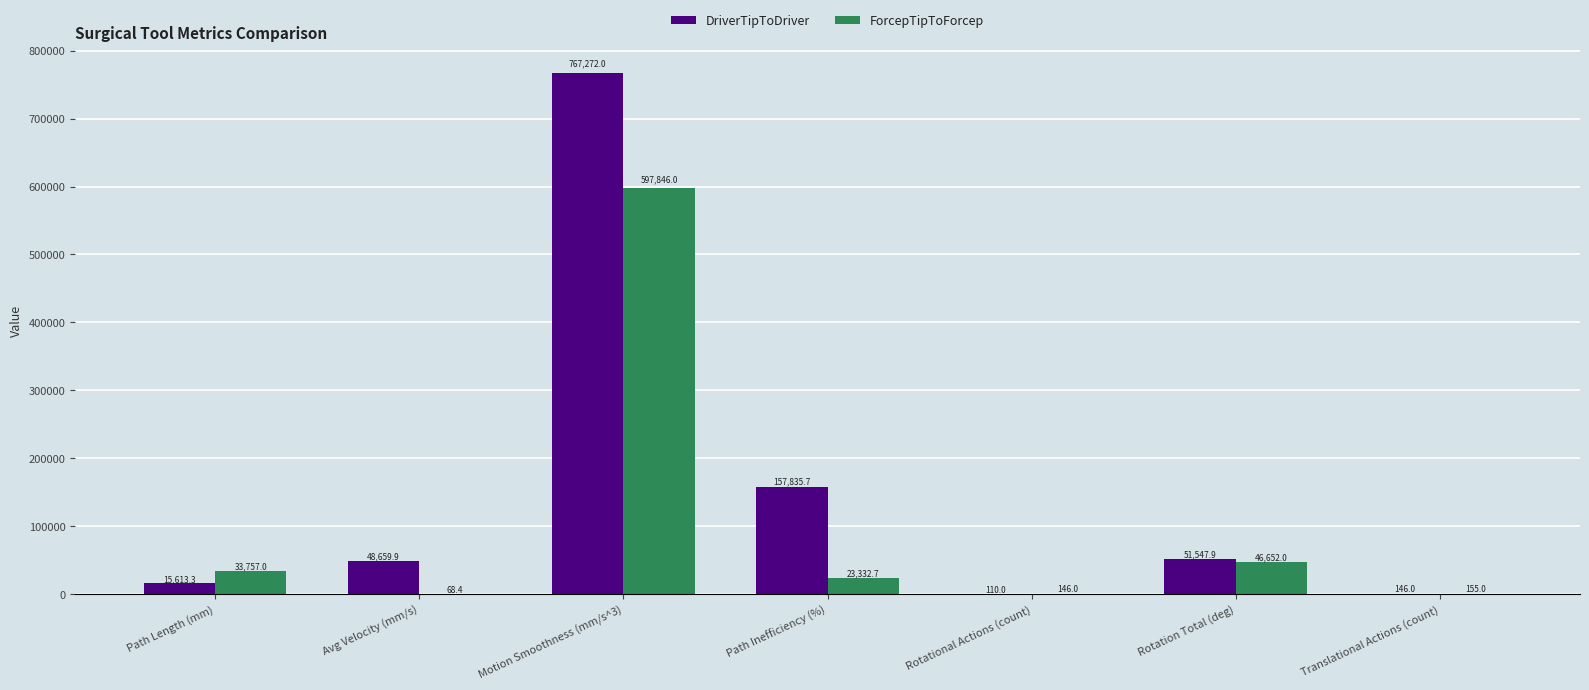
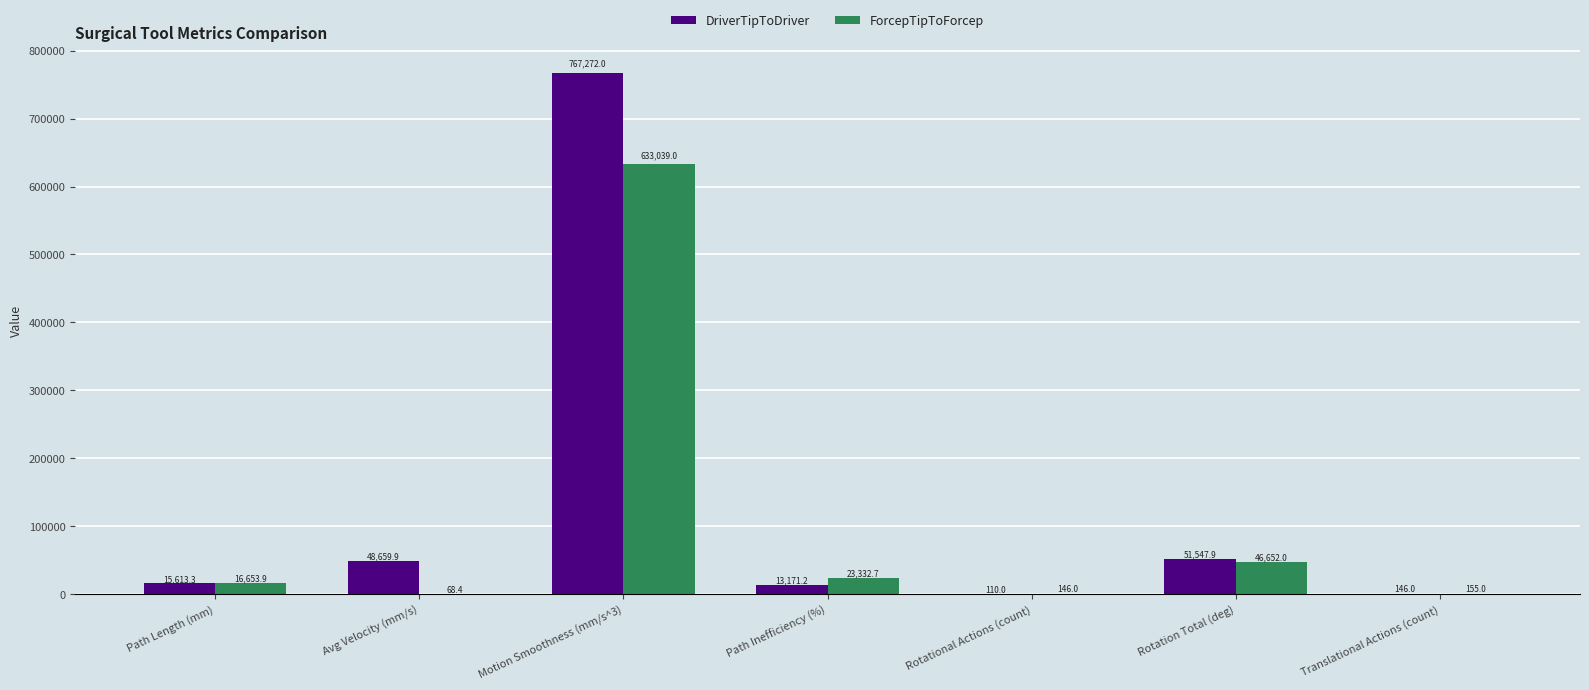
  {
    "DriverTipToDriver": {
      "Path Length (mm)": "15,613.3",
      "Avg Velocity (mm/s)": "48,659.9",
      "Motion Smoothness (mm/s^3)": "767,272.0",
-     "Path Inefficiency (%)": "157,835.7",
+     "Path Inefficiency (%)": "13,171.2",
      "Rotational Actions (count)": "110.0",
      "Rotation Total (deg)": "51,547.9",
      "Translational Actions (count)": "146.0"
    },
    "ForcepTipToForcep": {
-     "Path Length (mm)": "33,757.0",
+     "Path Length (mm)": "16,653.9",
      "Avg Velocity (mm/s)": "68.4",
-     "Motion Smoothness (mm/s^3)": "597,846.0",
+     "Motion Smoothness (mm/s^3)": "633,039.0",
      "Path Inefficiency (%)": "23,332.7",
      "Rotational Actions (count)": "146.0",
      "Rotation Total (deg)": "46,652.0",
      "Translational Actions (count)": "155.0"
    }
  }
